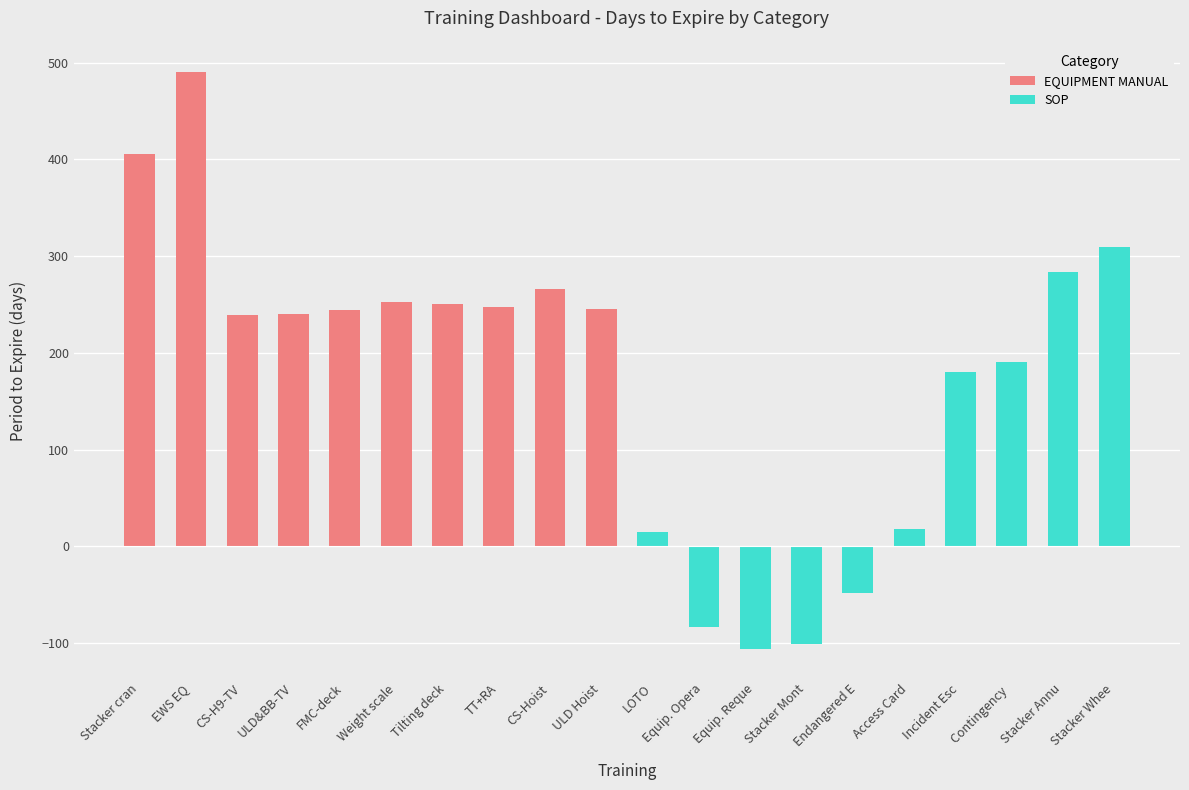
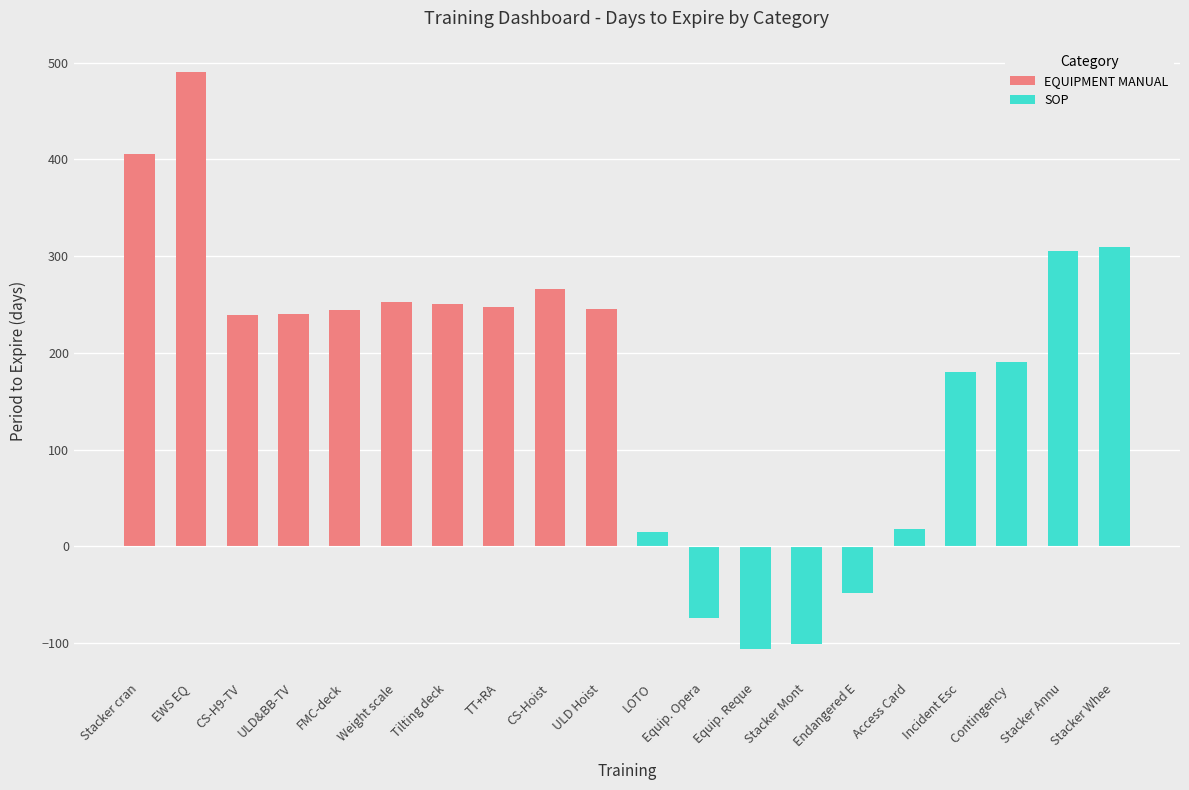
  {
    "EQUIPMENT MANUAL": {
      "Stacker cran": 410,
      "EWS EQ": 490,
      "CS-H9-TV": 240,
      "ULD&BB-TV": 240,
      "FMC-deck": 240,
      "Weight scale": 250,
      "Tilting deck": 250,
      "TT+RA": 250,
      "CS-Hoist": 270,
      "ULD Hoist": 250
    },
    "SOP": {
      "LOTO": 20,
-     "Equip. Opera": -80,
+     "Equip. Opera": -70,
      "Equip. Reque": -110,
      "Stacker Mont": -100,
      "Endangered E": -50,
      "Access Card": 20,
      "Incident Esc": 180,
      "Contingency": 190,
-     "Stacker Annu": 280,
+     "Stacker Annu": 310,
      "Stacker Whee": 310
    }
  }
